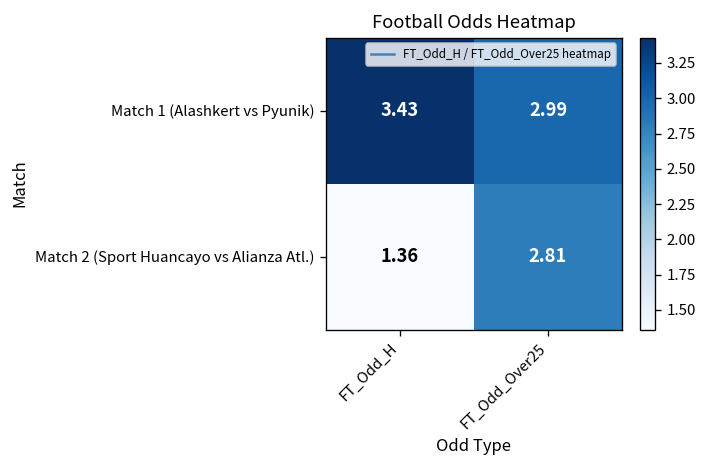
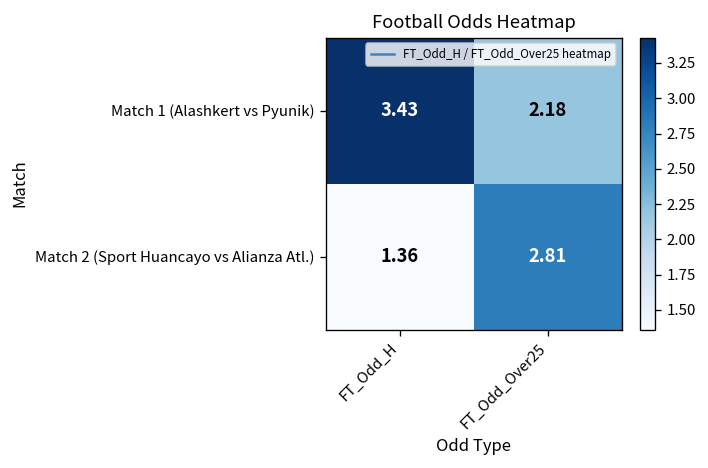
  {
    "Match 1 (Alashkert vs Pyunik)": {
      "FT_Odd_H": 3.43,
-     "FT_Odd_Over25": 2.99
+     "FT_Odd_Over25": 2.18
    },
    "Match 2 (Sport Huancayo vs Alianza Atl.)": {
      "FT_Odd_H": 1.36,
      "FT_Odd_Over25": 2.81
    }
  }
